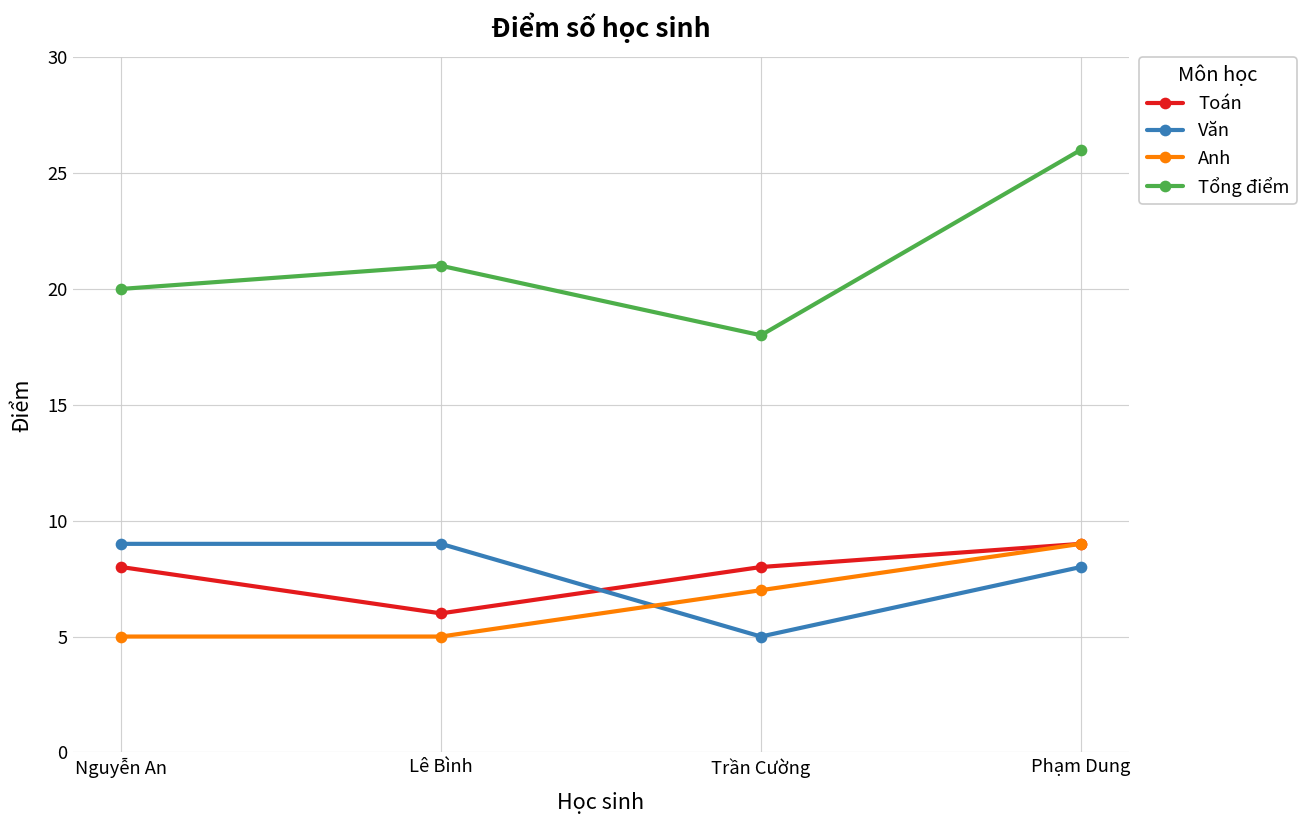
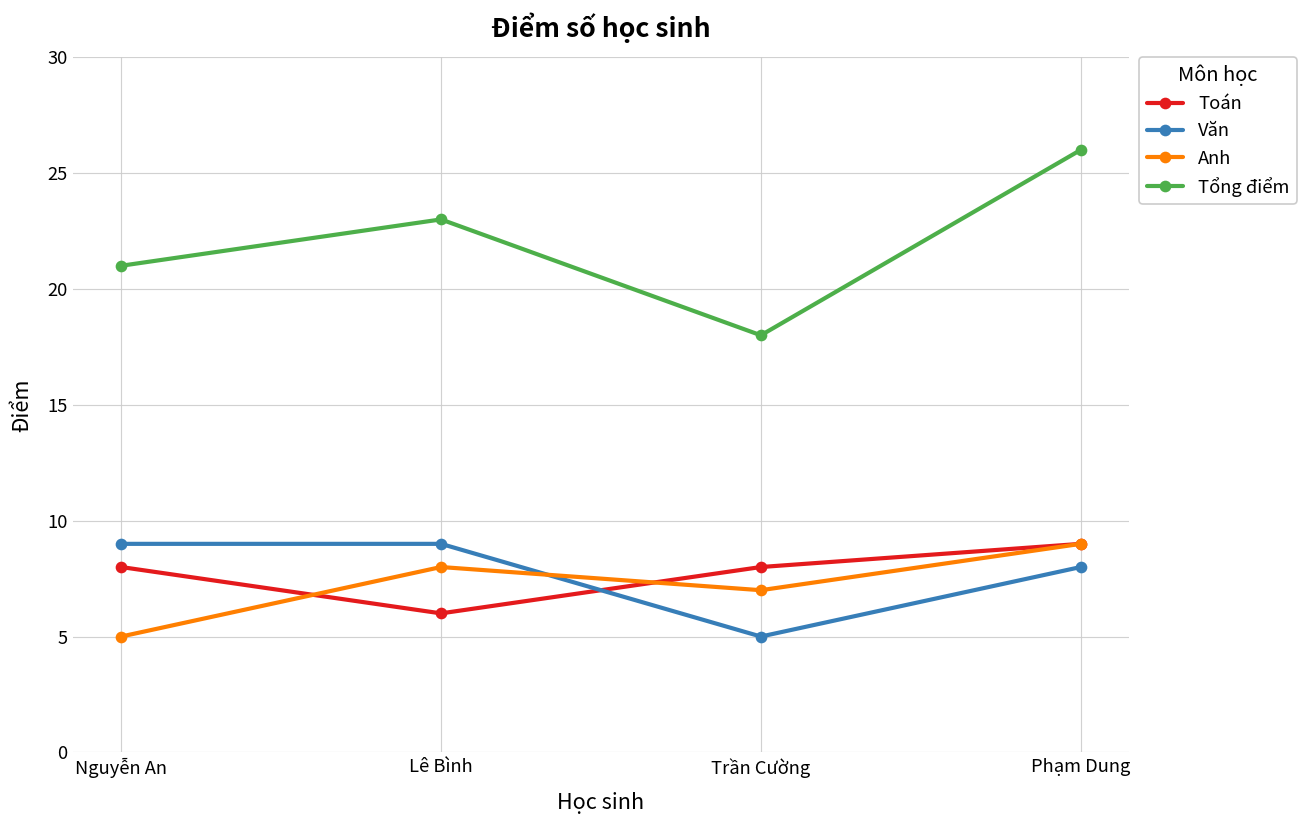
  {
    "Toán": {
      "Nguyễn An": 8,
      "Lê Bình": 6,
      "Trần Cường": 8
    },
    "Văn": {
      "Nguyễn An": 9,
      "Lê Bình": 9,
      "Trần Cường": 5,
      "Phạm Dung": 8
    },
    "Anh": {
      "Nguyễn An": 5,
-     "Lê Bình": 5,
+     "Lê Bình": 8,
      "Trần Cường": 7
    },
    "Tổng điểm": {
-     "Nguyễn An": 20,
-     "Lê Bình": 21,
+     "Nguyễn An": 21,
+     "Lê Bình": 23,
      "Trần Cường": 18,
      "Phạm Dung": 26
    }
  }
